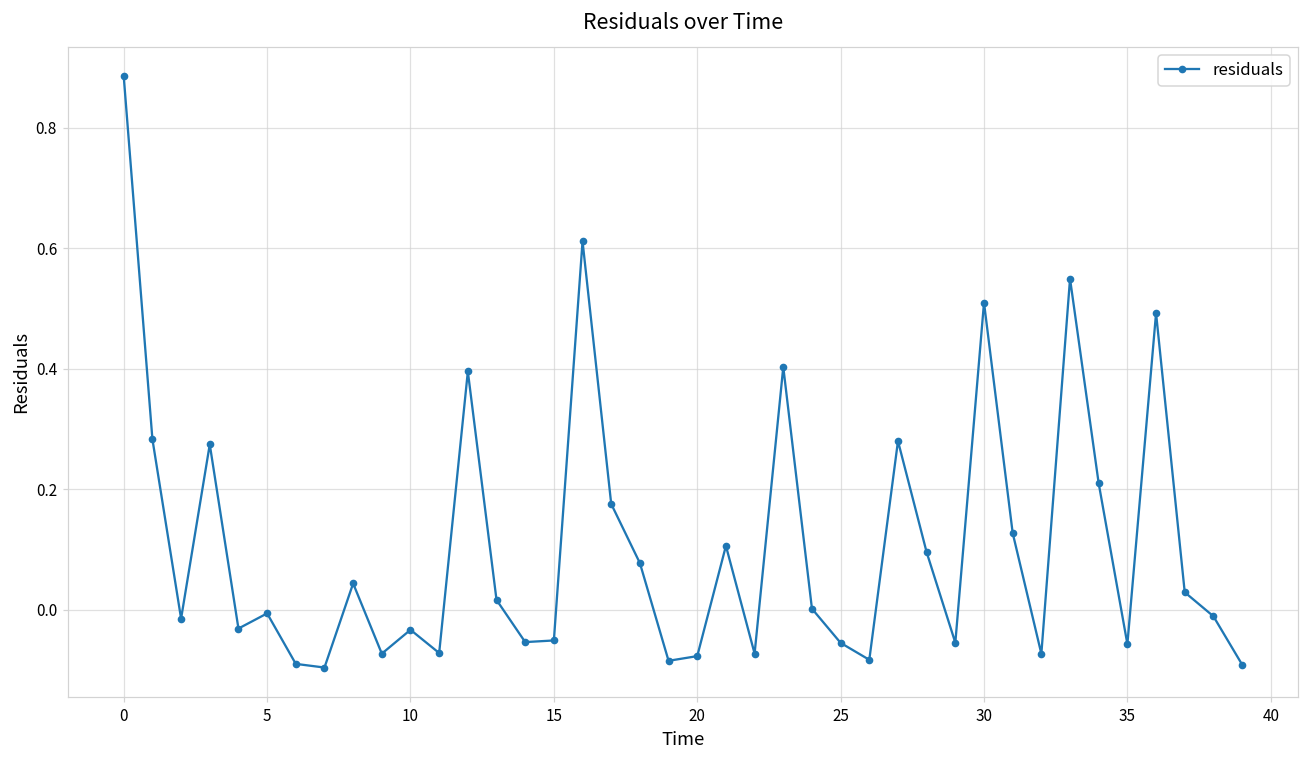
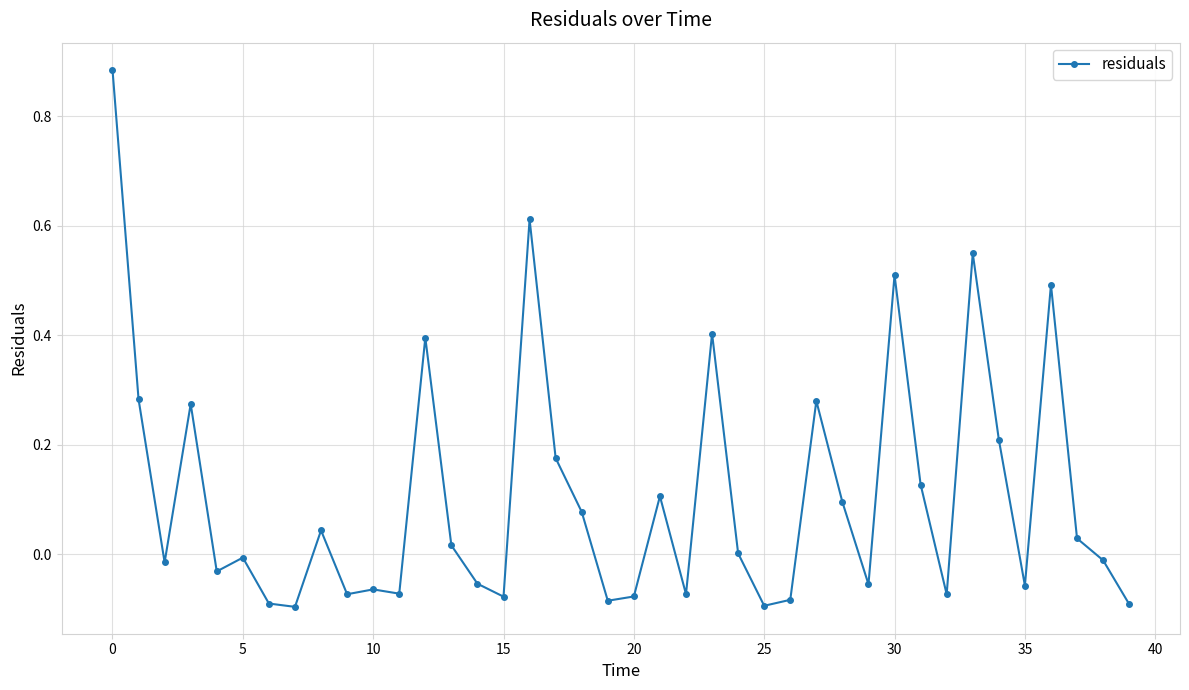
  {
    "0": 0.89,
    "5": -0.01,
-   "10": -0.03,
-   "15": -0.05,
+   "10": -0.06,
+   "15": -0.08,
    "20": -0.08,
-   "25": -0.06,
+   "25": -0.09,
    "30": 0.51,
    "35": -0.06
  }
